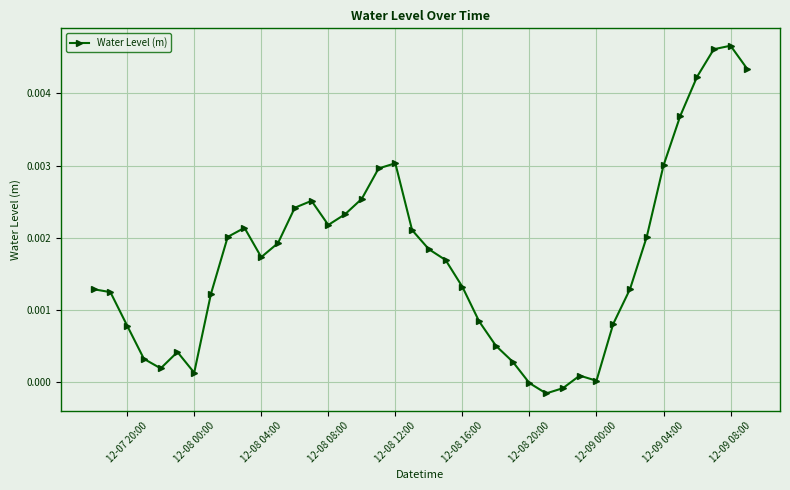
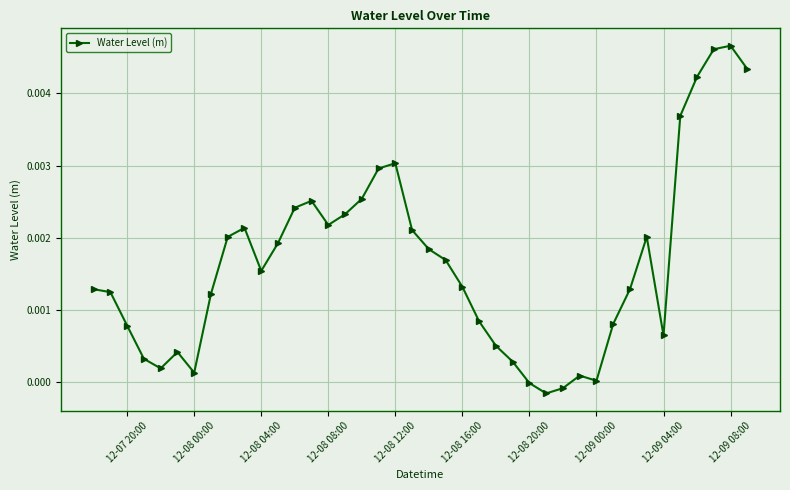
  {
    "12-07 20:00": 0.0008,
    "12-08 00:00": 0.0001,
-   "12-08 04:00": 0.0017,
+   "12-08 04:00": 0.0015,
    "12-08 08:00": 0.0022,
    "12-08 12:00": 0.0030,
    "12-08 16:00": 0.0013,
    "12-08 20:00": 0.0000,
    "12-09 00:00": 0.0000,
-   "12-09 04:00": 0.0030,
+   "12-09 04:00": 0.0006,
    "12-09 08:00": 0.0047
  }
